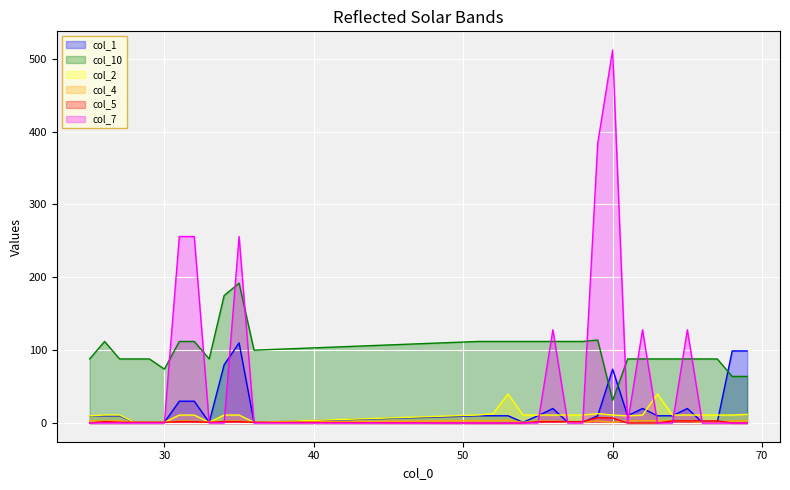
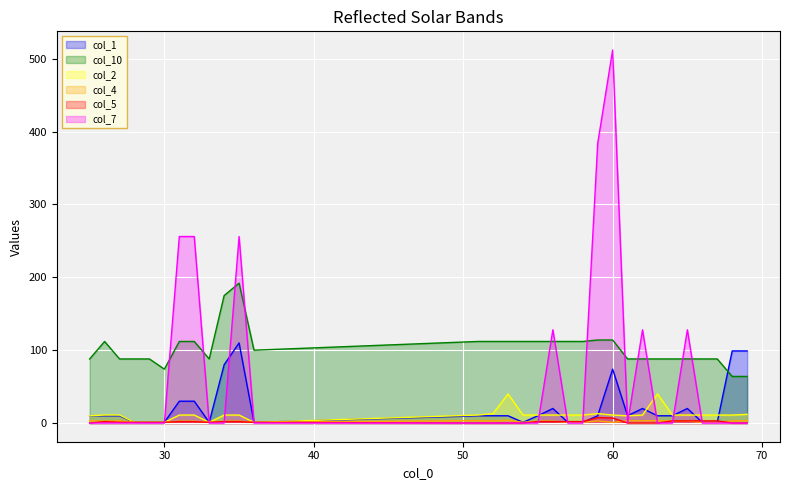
  {
    "col_1": {
      "60": 70
    },
    "col_10": {
      "30": 70,
-     "60": 30
+     "60": 110
    },
    "col_5": {
      "60": 10
    },
    "col_7": {
      "60": 510
    }
  }
